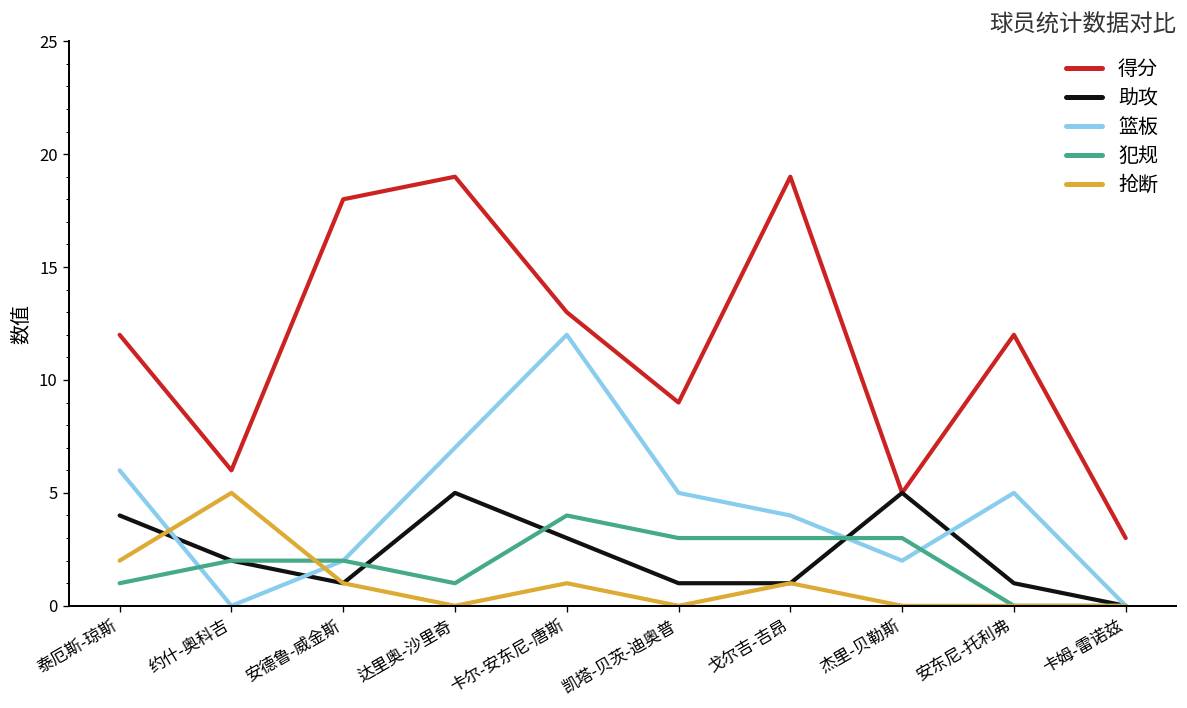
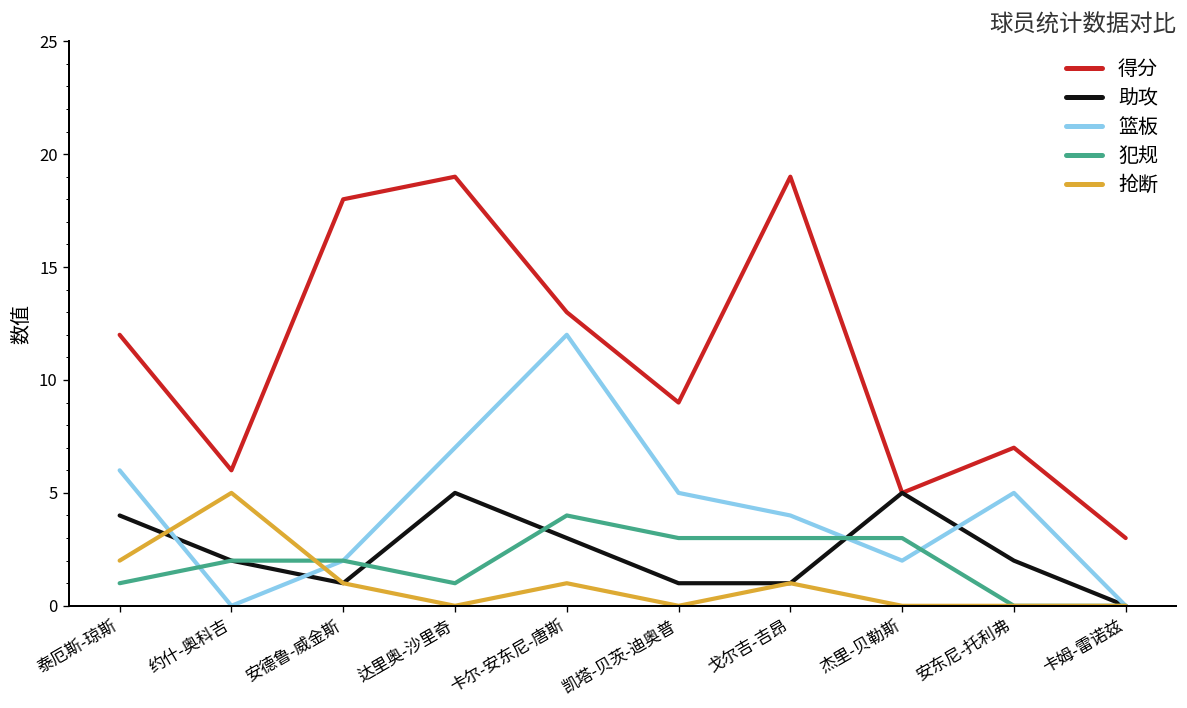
  {
    "得分": {
      "泰厄斯-琼斯": 12,
      "约什-奥科吉": 6,
      "安德鲁-威金斯": 18,
      "达里奥-沙里奇": 19,
      "卡尔-安东尼-唐斯": 13,
      "凯塔-贝茨-迪奥普": 9,
      "戈尔吉-吉昂": 19,
-     "安东尼-托利弗": 12,
+     "安东尼-托利弗": 7,
      "卡姆-雷诺兹": 3
    },
    "助攻": {
      "泰厄斯-琼斯": 4,
      "达里奥-沙里奇": 5,
      "卡尔-安东尼-唐斯": 3,
      "凯塔-贝茨-迪奥普": 1,
-     "安东尼-托利弗": 1
+     "安东尼-托利弗": 2
    },
    "篮板": {
      "泰厄斯-琼斯": 6,
      "约什-奥科吉": 0,
      "达里奥-沙里奇": 7,
      "卡尔-安东尼-唐斯": 12,
      "凯塔-贝茨-迪奥普": 5,
      "戈尔吉-吉昂": 4,
      "杰里-贝勒斯": 2,
      "安东尼-托利弗": 5
    },
    "犯规": {
      "泰厄斯-琼斯": 1,
      "达里奥-沙里奇": 1,
      "卡尔-安东尼-唐斯": 4,
      "凯塔-贝茨-迪奥普": 3,
      "戈尔吉-吉昂": 3,
      "杰里-贝勒斯": 3
    },
    "抢断": {
      "泰厄斯-琼斯": 2,
      "约什-奥科吉": 5,
      "达里奥-沙里奇": 0,
      "卡尔-安东尼-唐斯": 1,
      "凯塔-贝茨-迪奥普": 0,
      "杰里-贝勒斯": 0
    }
  }
